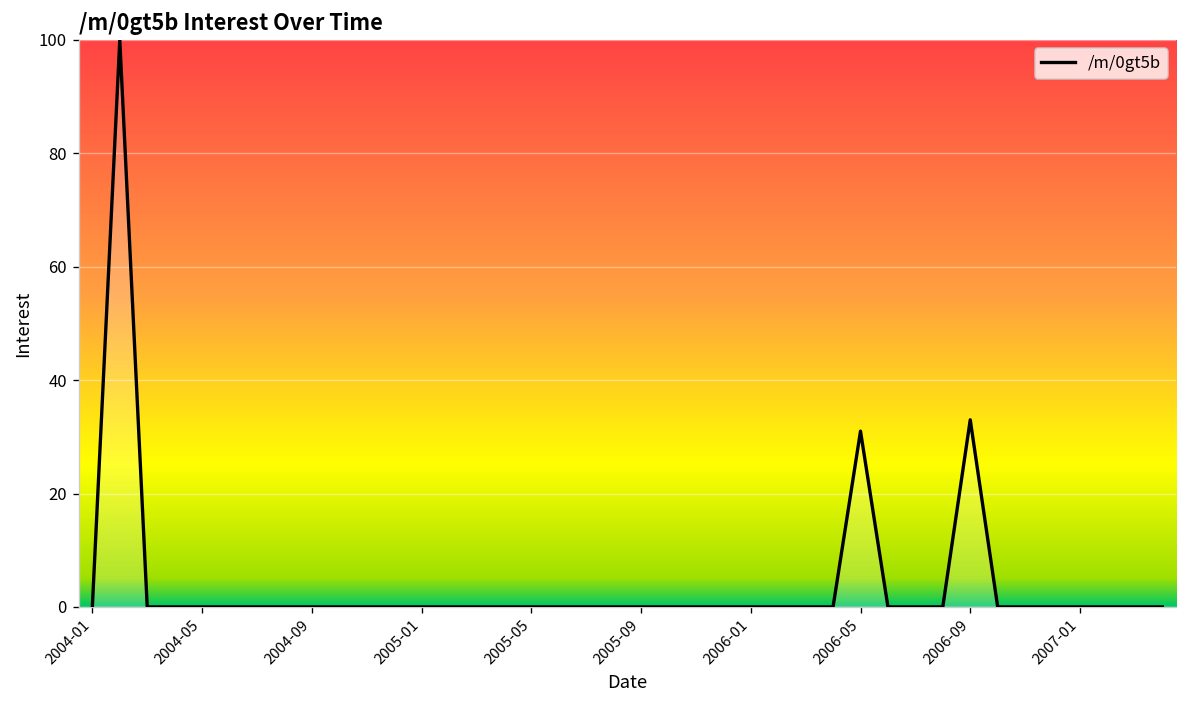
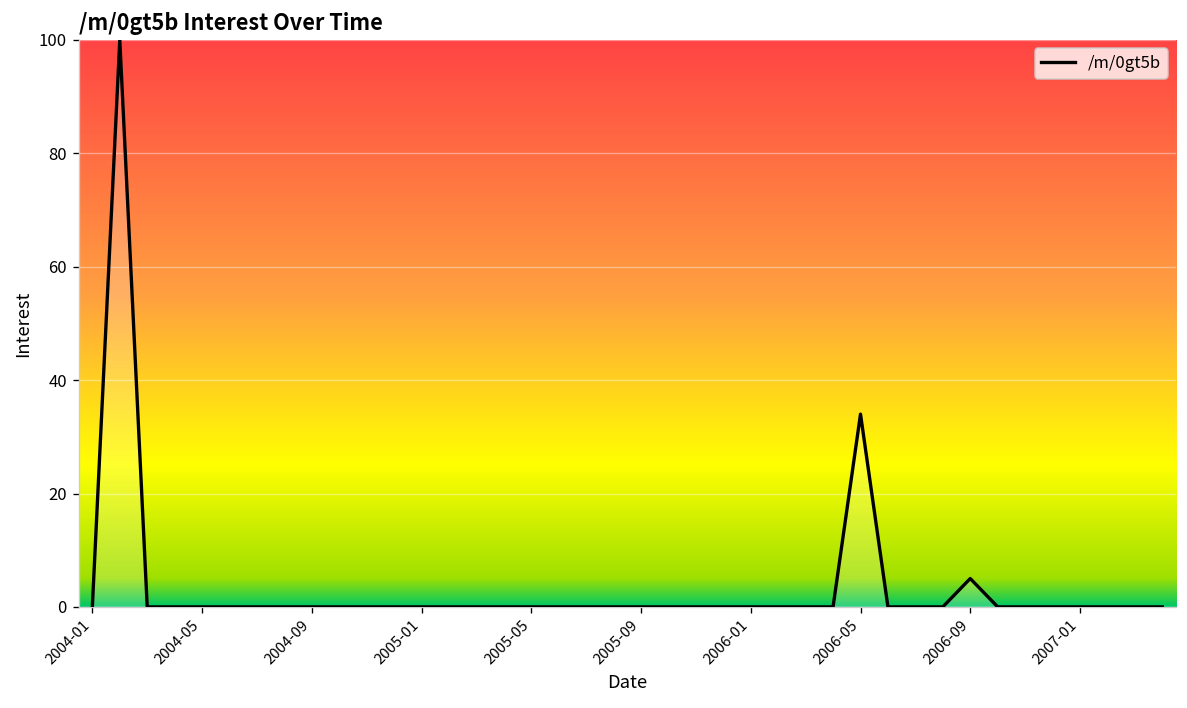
  {
    "2004-01": 0,
    "2004-05": 0,
    "2004-09": 0,
    "2005-01": 0,
    "2005-05": 0,
    "2005-09": 0,
    "2006-01": 0,
-   "2006-05": 31,
-   "2006-09": 33,
+   "2006-05": 34,
+   "2006-09": 5,
    "2007-01": 0
  }
